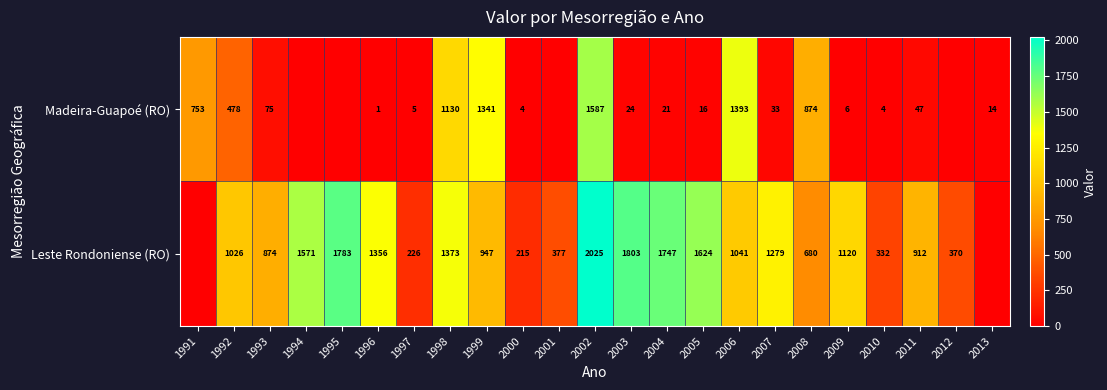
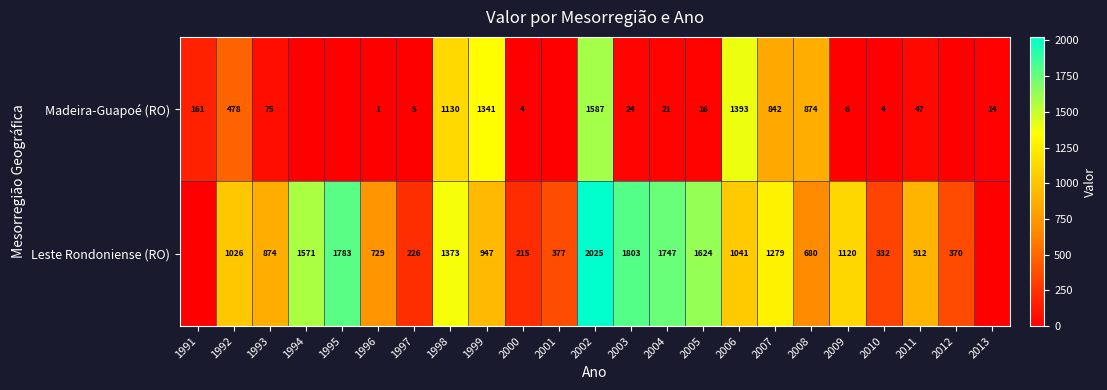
  {
    "Madeira-Guapoé (RO)": {
-     "1991": 753,
+     "1991": 161,
      "1992": 478,
      "1993": 75,
      "1996": 1,
      "1997": 5,
      "1998": 1130,
      "1999": 1341,
      "2000": 4,
      "2002": 1587,
      "2003": 24,
      "2004": 21,
      "2005": 16,
      "2006": 1393,
-     "2007": 33,
+     "2007": 842,
      "2008": 874,
      "2009": 6,
      "2010": 4,
      "2011": 47,
      "2013": 14
    },
    "Leste Rondoniense (RO)": {
      "1992": 1026,
      "1993": 874,
      "1994": 1571,
      "1995": 1783,
-     "1996": 1356,
+     "1996": 729,
      "1997": 226,
      "1998": 1373,
      "1999": 947,
      "2000": 215,
      "2001": 377,
      "2002": 2025,
      "2003": 1803,
      "2004": 1747,
      "2005": 1624,
      "2006": 1041,
      "2007": 1279,
      "2008": 680,
      "2009": 1120,
      "2010": 332,
      "2011": 912,
      "2012": 370
    }
  }
